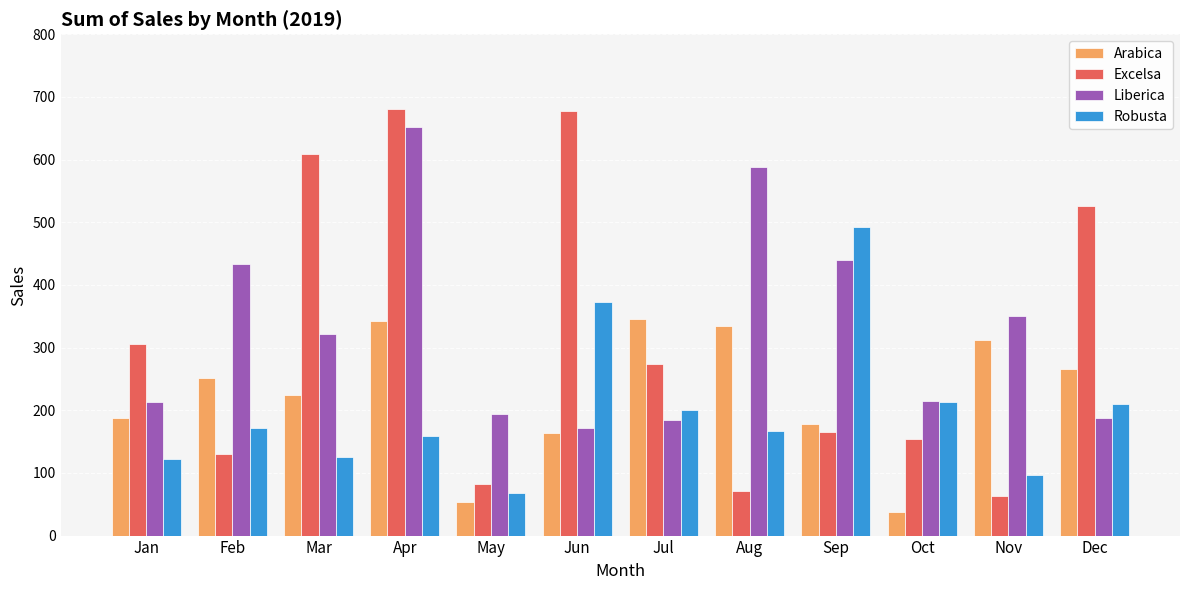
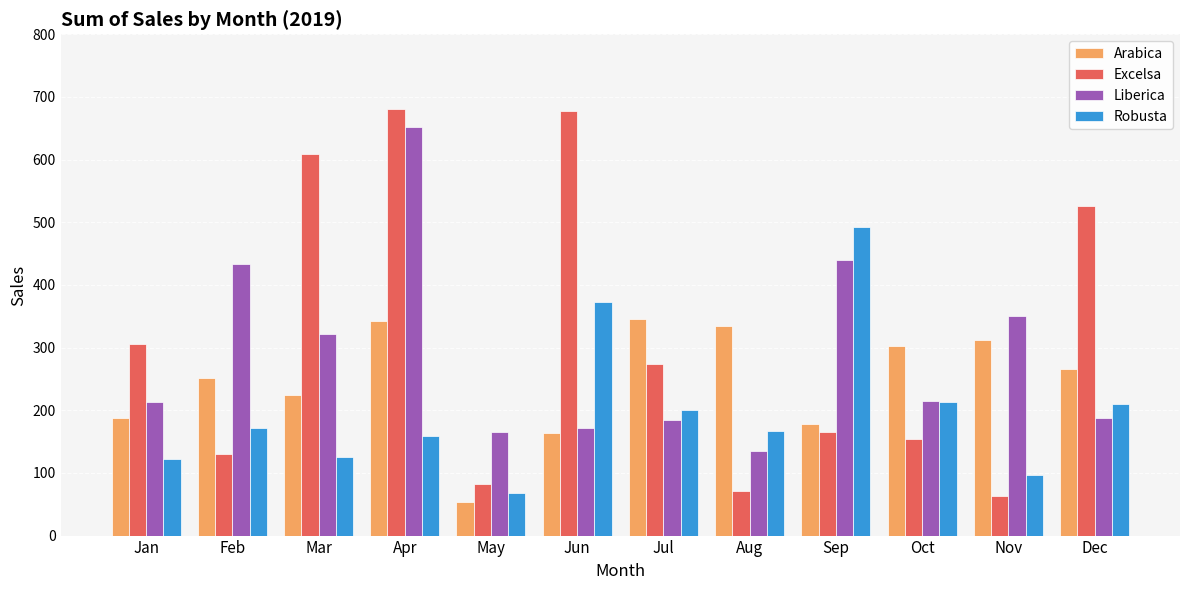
  {
    "Arabica": {
      "Jan": 190,
      "Feb": 250,
      "Mar": 220,
      "Apr": 340,
      "May": 50,
      "Jun": 160,
      "Jul": 350,
      "Aug": 330,
      "Sep": 180,
-     "Oct": 40,
+     "Oct": 300,
      "Nov": 310,
      "Dec": 270
    },
    "Excelsa": {
      "Jan": 310,
      "Feb": 130,
      "Mar": 610,
      "Apr": 680,
      "May": 80,
      "Jun": 680,
      "Jul": 270,
      "Aug": 70,
      "Sep": 170,
      "Oct": 150,
      "Nov": 60,
      "Dec": 530
    },
    "Liberica": {
      "Jan": 210,
      "Feb": 430,
      "Mar": 320,
      "Apr": 650,
-     "May": 190,
+     "May": 170,
      "Jun": 170,
      "Jul": 180,
-     "Aug": 590,
+     "Aug": 130,
      "Sep": 440,
      "Oct": 220,
      "Nov": 350,
      "Dec": 190
    },
    "Robusta": {
      "Jan": 120,
      "Feb": 170,
      "Mar": 130,
      "Apr": 160,
      "May": 70,
      "Jun": 370,
      "Jul": 200,
      "Aug": 170,
      "Sep": 490,
      "Oct": 210,
      "Nov": 100,
      "Dec": 210
    }
  }
